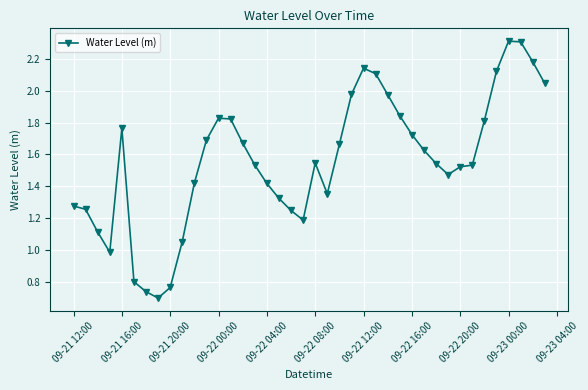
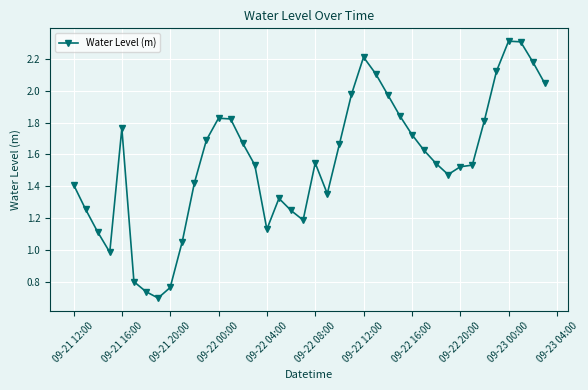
  {
-   "09-21 12:00": 1.28,
+   "09-21 12:00": 1.41,
    "09-21 16:00": 1.76,
    "09-21 20:00": 0.76,
    "09-22 00:00": 1.83,
-   "09-22 04:00": 1.42,
+   "09-22 04:00": 1.13,
    "09-22 08:00": 1.55,
-   "09-22 12:00": 2.14,
+   "09-22 12:00": 2.21,
    "09-22 16:00": 1.73,
    "09-22 20:00": 1.52,
    "09-23 00:00": 2.31
  }
